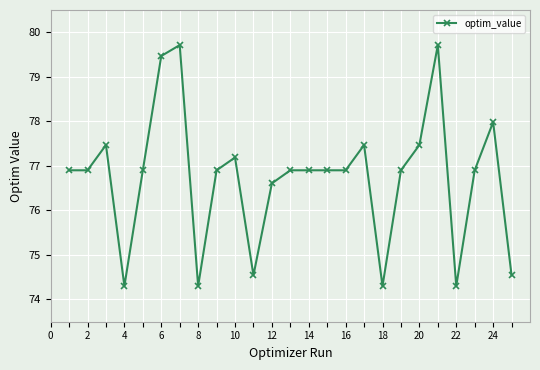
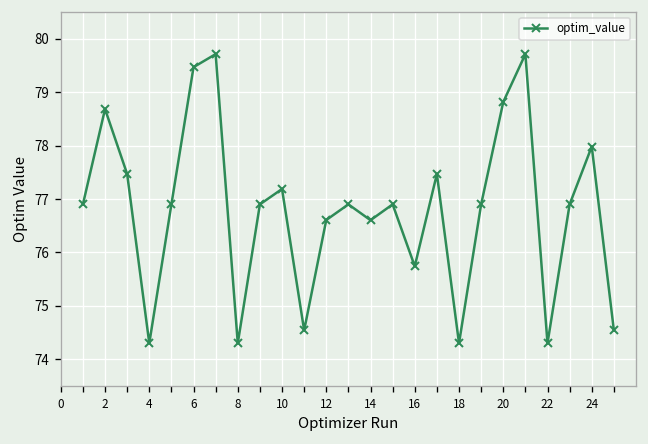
  {
-   "2": 76.9,
+   "2": 78.7,
    "4": 74.3,
    "6": 79.5,
    "8": 74.3,
    "10": 77.2,
    "12": 76.6,
-   "14": 76.9,
-   "16": 76.9,
+   "14": 76.6,
+   "16": 75.7,
    "18": 74.3,
-   "20": 77.5,
+   "20": 78.8,
    "22": 74.3,
    "24": 78.0
  }
